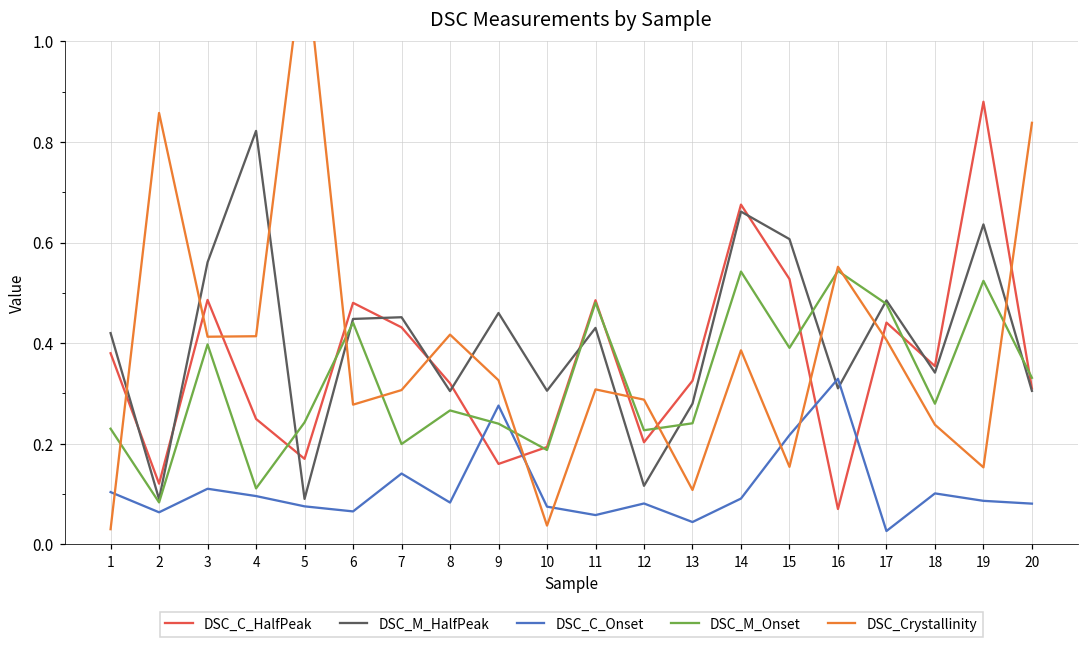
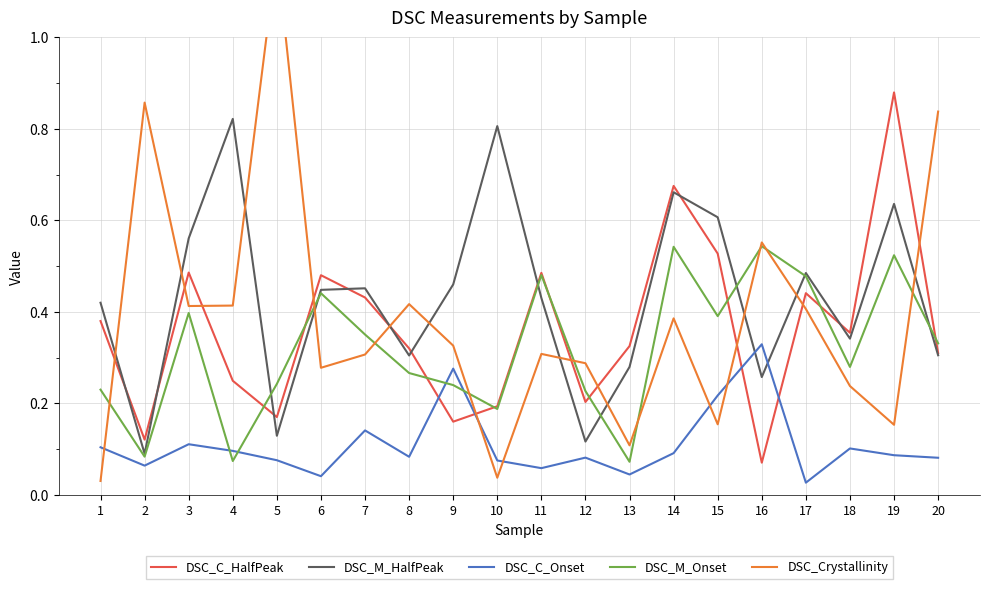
  {
    "DSC_M_HalfPeak": {
      "1": 0.42,
      "2": 0.09,
      "3": 0.56,
      "4": 0.82,
-     "5": 0.09,
+     "5": 0.13,
      "6": 0.45,
      "7": 0.45,
      "8": 0.30,
      "9": 0.46,
-     "10": 0.31,
+     "10": 0.81,
      "11": 0.43,
      "12": 0.12,
      "13": 0.28,
      "14": 0.66,
      "15": 0.61,
-     "16": 0.31,
+     "16": 0.26,
      "17": 0.49,
      "18": 0.34,
      "19": 0.64
    },
    "DSC_C_Onset": {
      "1": 0.10,
      "2": 0.06,
      "3": 0.11,
      "4": 0.10,
      "5": 0.08,
-     "6": 0.07,
+     "6": 0.04,
      "7": 0.14,
      "8": 0.08,
      "9": 0.28,
      "10": 0.08,
      "11": 0.06,
      "12": 0.08,
      "13": 0.04,
      "14": 0.09,
      "15": 0.22,
      "16": 0.33,
      "17": 0.03,
      "18": 0.10,
      "19": 0.09,
      "20": 0.08
    },
    "DSC_M_Onset": {
      "1": 0.23,
      "2": 0.08,
      "3": 0.40,
-     "4": 0.11,
+     "4": 0.07,
      "5": 0.24,
      "6": 0.44,
-     "7": 0.20,
+     "7": 0.35,
      "8": 0.27,
      "9": 0.24,
      "10": 0.19,
      "12": 0.23,
-     "13": 0.24,
+     "13": 0.07,
      "14": 0.54,
      "15": 0.39,
      "16": 0.54,
      "17": 0.48,
      "18": 0.28,
      "19": 0.52,
      "20": 0.33
    }
  }
